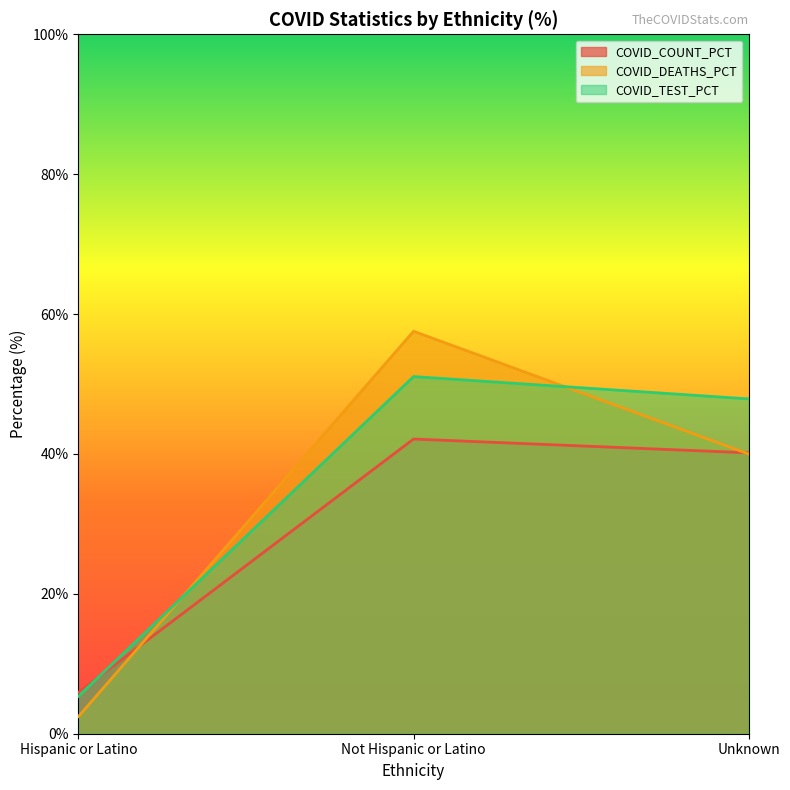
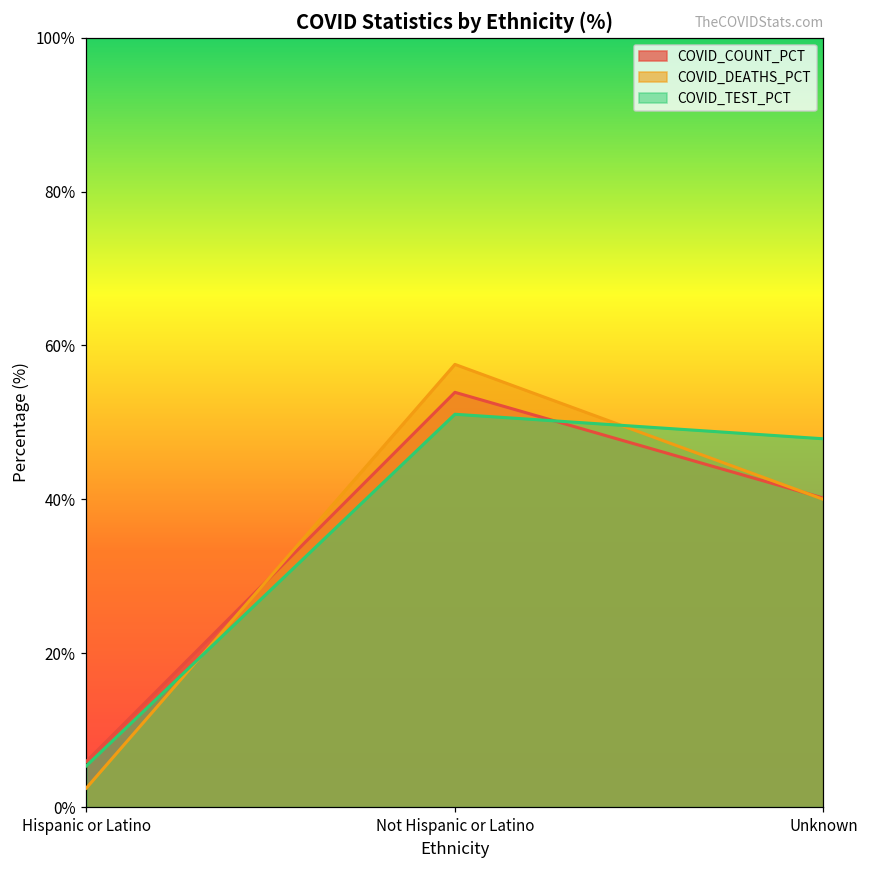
  {
    "COVID_COUNT_PCT": {
      "Hispanic or Latino": "6%",
-     "Not Hispanic or Latino": "42%"
+     "Not Hispanic or Latino": "54%"
    },
    "COVID_DEATHS_PCT": {
      "Hispanic or Latino": "2%",
      "Not Hispanic or Latino": "58%"
    },
    "COVID_TEST_PCT": {
      "Hispanic or Latino": "5%",
      "Not Hispanic or Latino": "51%",
      "Unknown": "48%"
    }
  }
